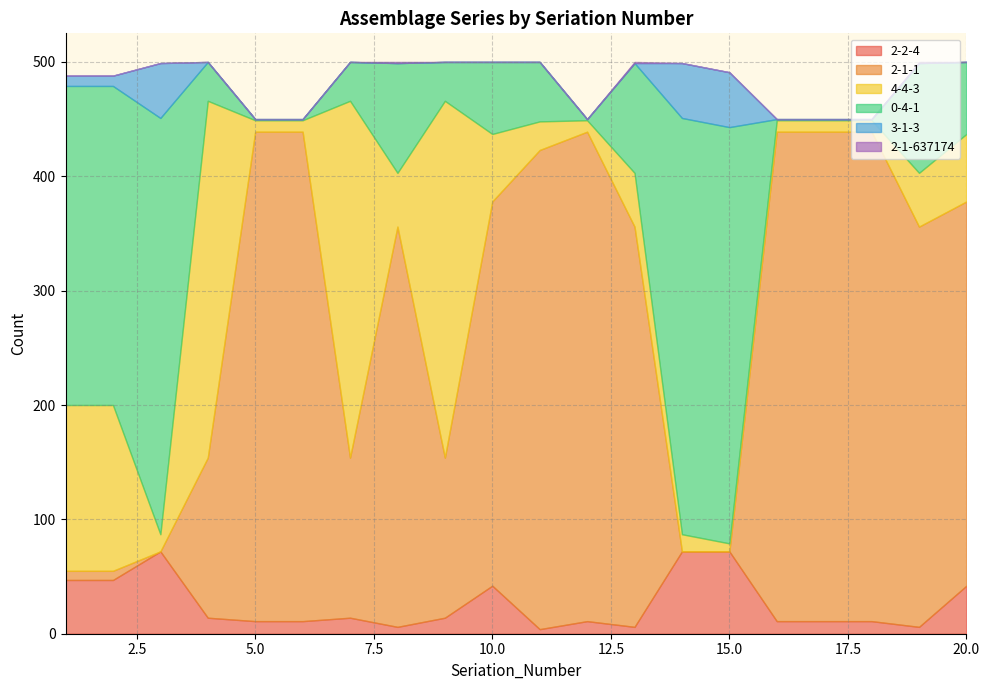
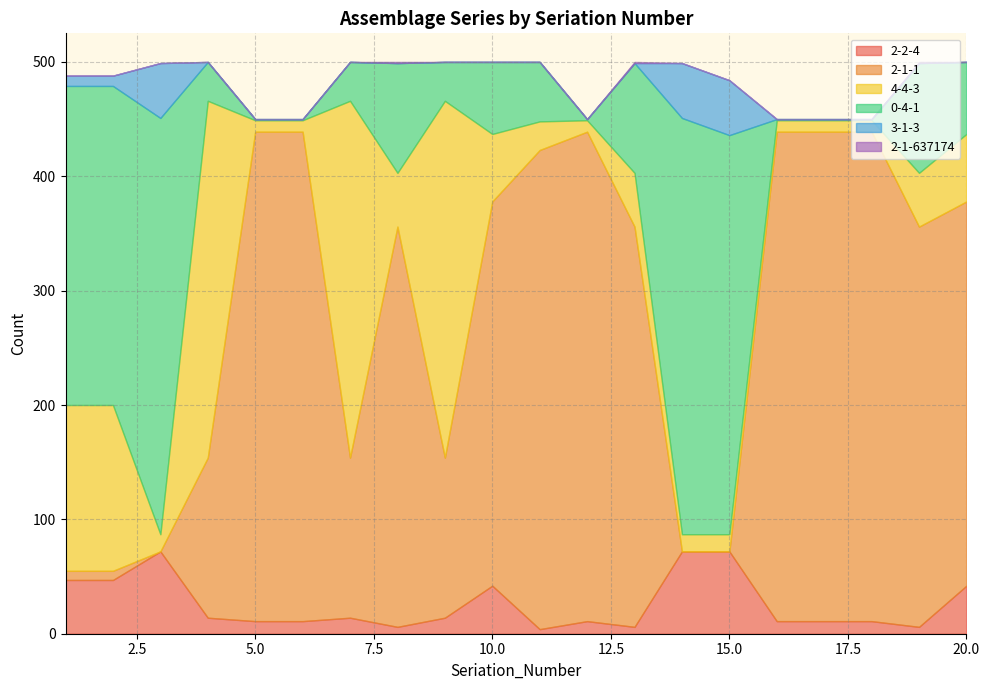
  {
    "4-4-3": {
      "10.0": 59,
-     "15.0": 7,
+     "15.0": 15,
      "20.0": 59
    },
    "0-4-1": {
-     "15.0": 364
+     "15.0": 349
    }
  }
